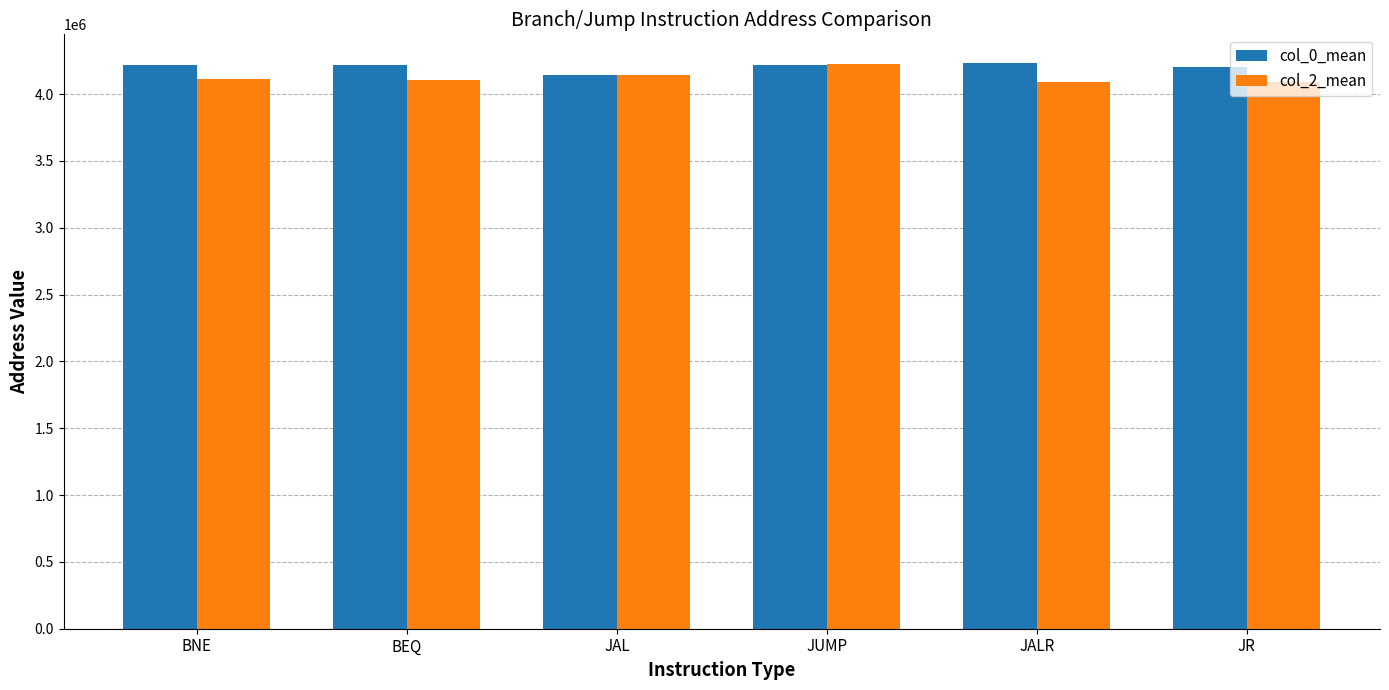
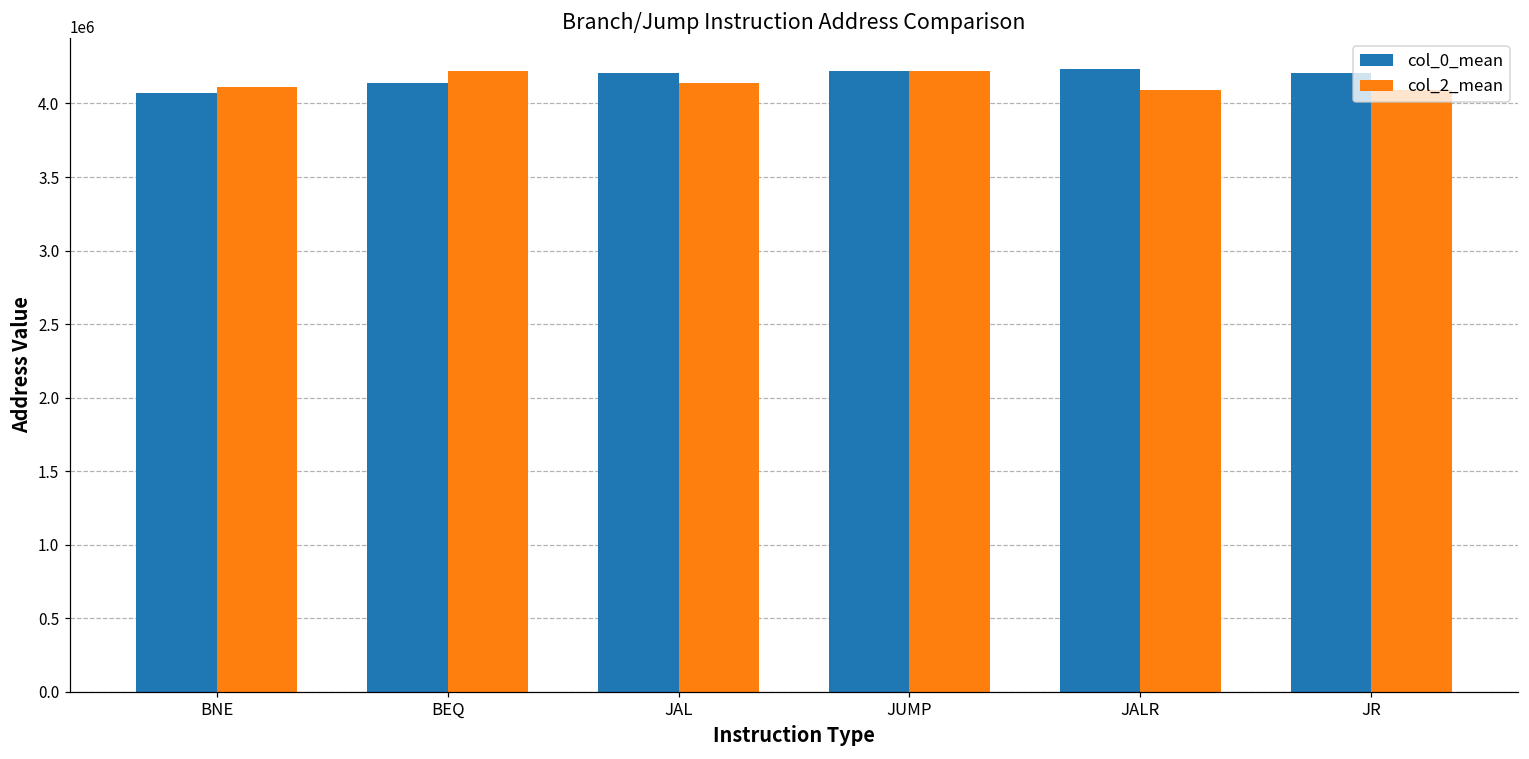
  {
    "col_0_mean": {
-     "BNE": 4210000,
-     "BEQ": 4220000,
-     "JAL": 4150000,
+     "BNE": 4070000,
+     "BEQ": 4140000,
+     "JAL": 4210000,
      "JUMP": 4220000,
      "JALR": 4240000,
      "JR": 4200000
    },
    "col_2_mean": {
      "BNE": 4110000,
-     "BEQ": 4110000,
+     "BEQ": 4220000,
      "JAL": 4140000,
      "JUMP": 4220000,
      "JALR": 4090000
    }
  }
